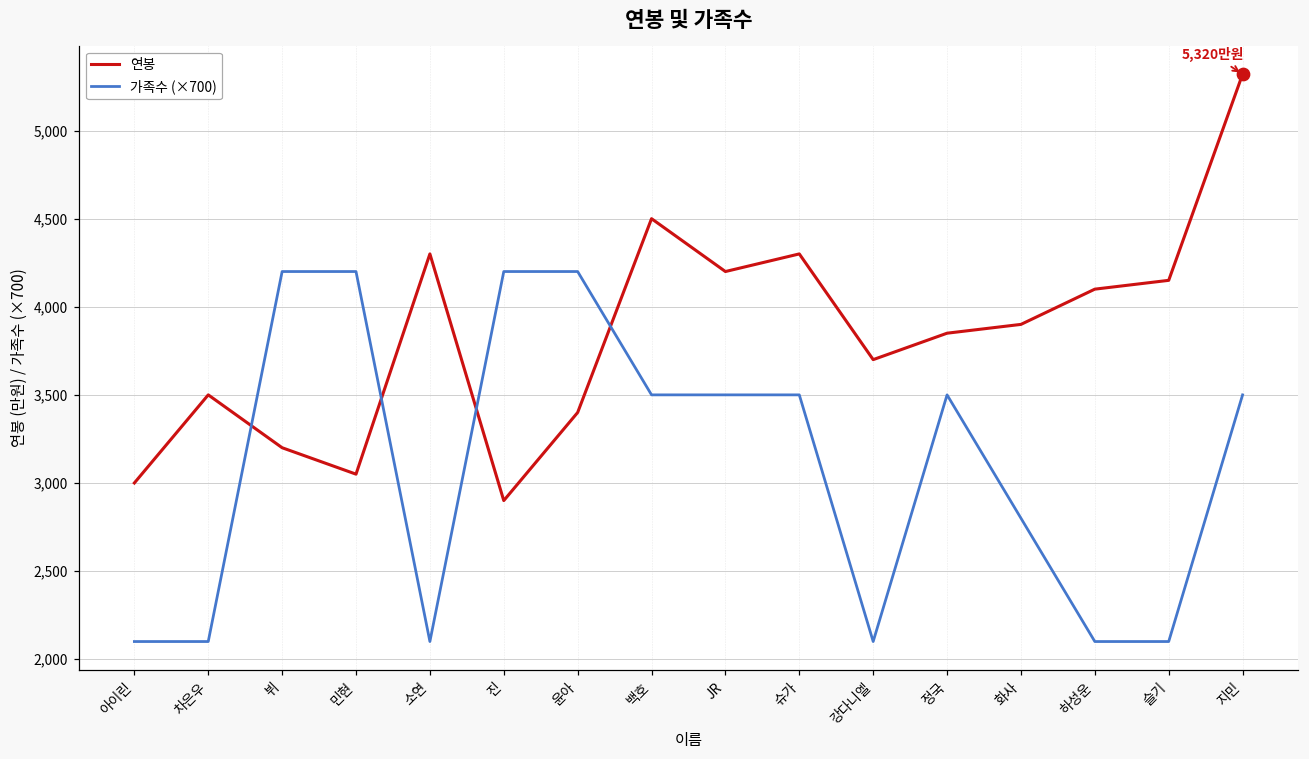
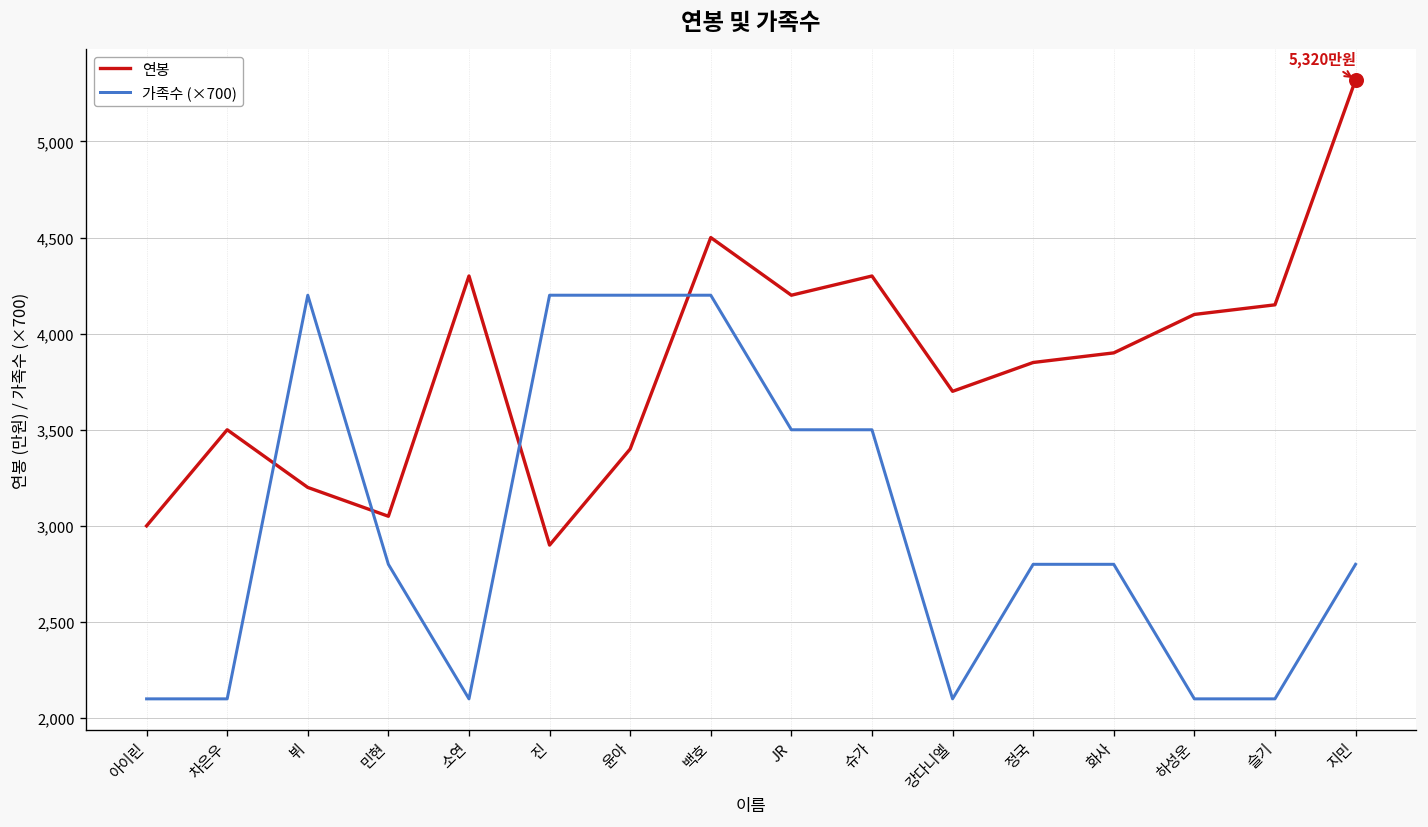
  {
    "가족수 (×700)": {
      "아이린": "2,100",
      "차은우": "2,100",
      "뷔": "4,200",
-     "민현": "4,200",
+     "민현": "2,800",
      "소연": "2,100",
      "진": "4,200",
      "윤아": "4,200",
-     "백호": "3,500",
+     "백호": "4,200",
      "JR": "3,500",
      "슈가": "3,500",
      "강다니엘": "2,100",
-     "정국": "3,500",
+     "정국": "2,800",
      "화사": "2,800",
      "하성운": "2,100",
      "슬기": "2,100",
-     "지민": "3,500"
+     "지민": "2,800"
    }
  }
